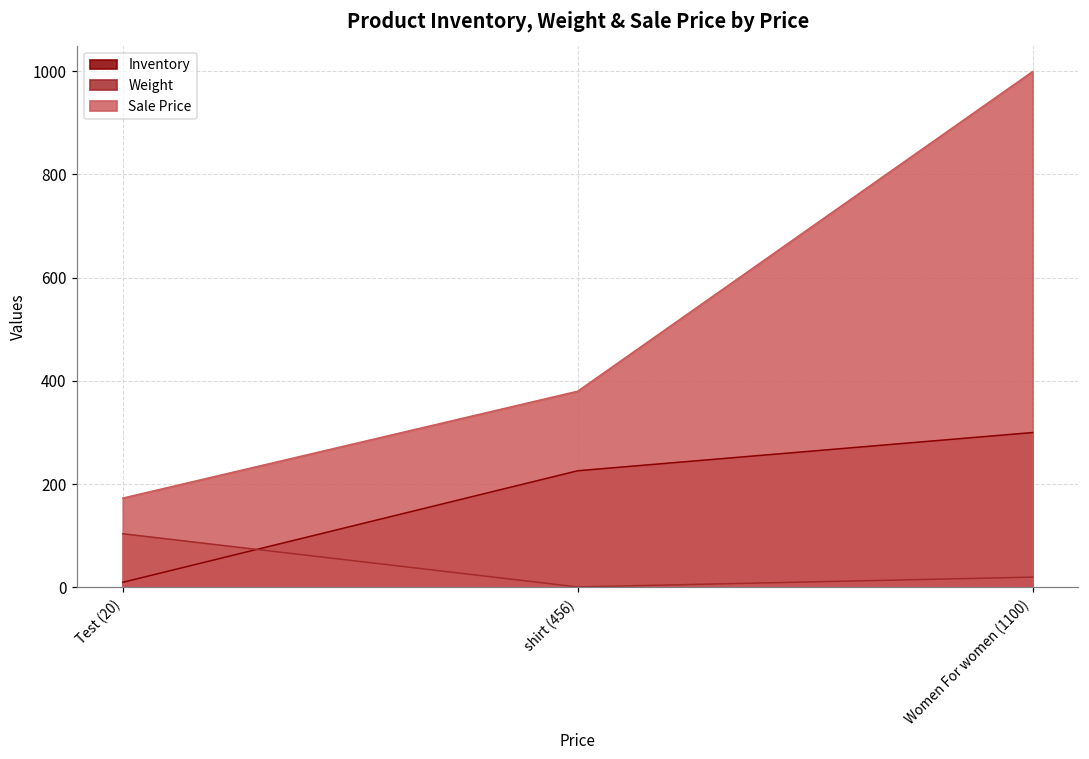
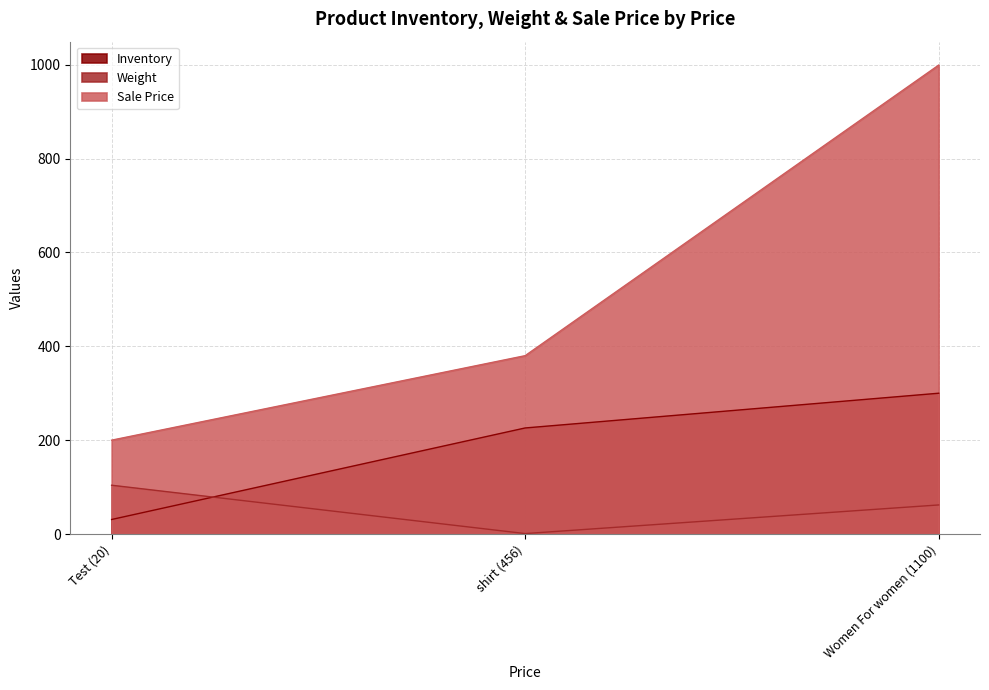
  {
    "Inventory": {
-     "Test (20)": 10,
+     "Test (20)": 30,
      "shirt (456)": 230,
      "Women For women (1100)": 300
    },
    "Weight": {
      "Test (20)": 100,
      "shirt (456)": 0,
-     "Women For women (1100)": 20
+     "Women For women (1100)": 60
    },
    "Sale Price": {
-     "Test (20)": 170,
+     "Test (20)": 200,
      "shirt (456)": 380,
      "Women For women (1100)": 1000
    }
  }
